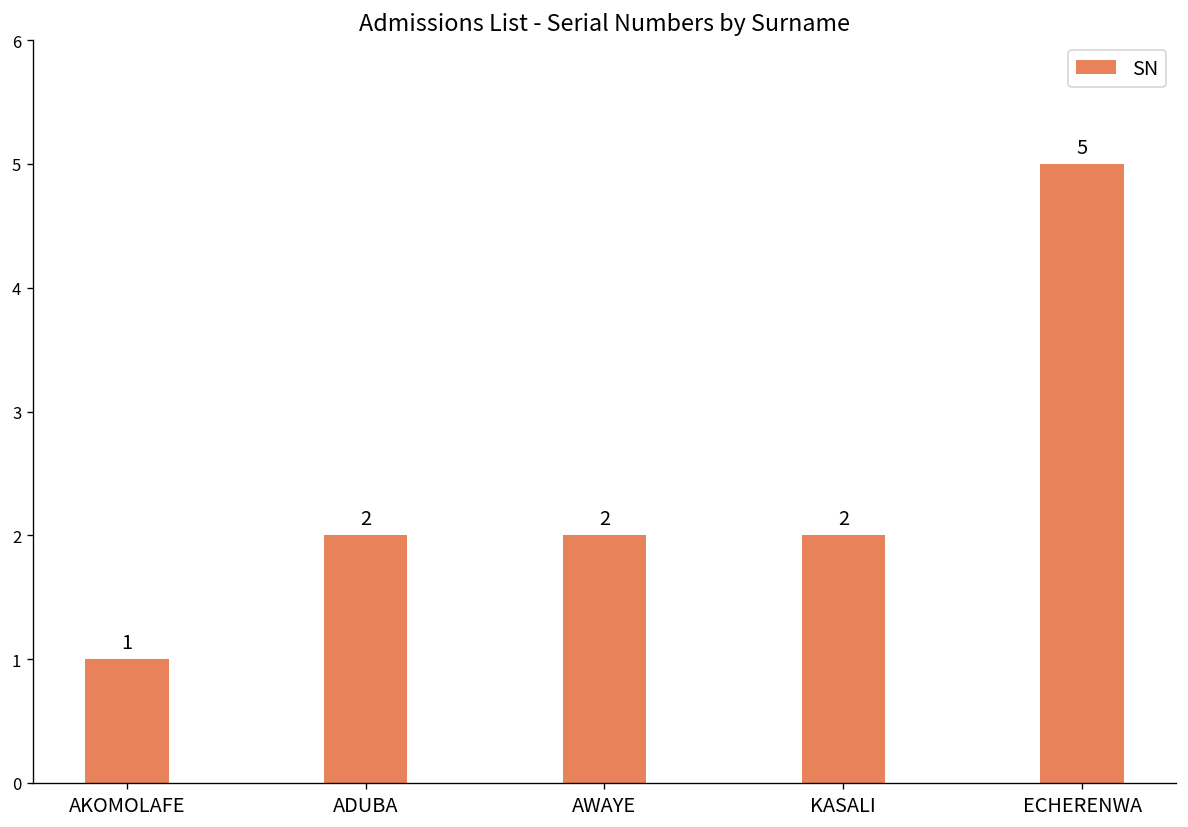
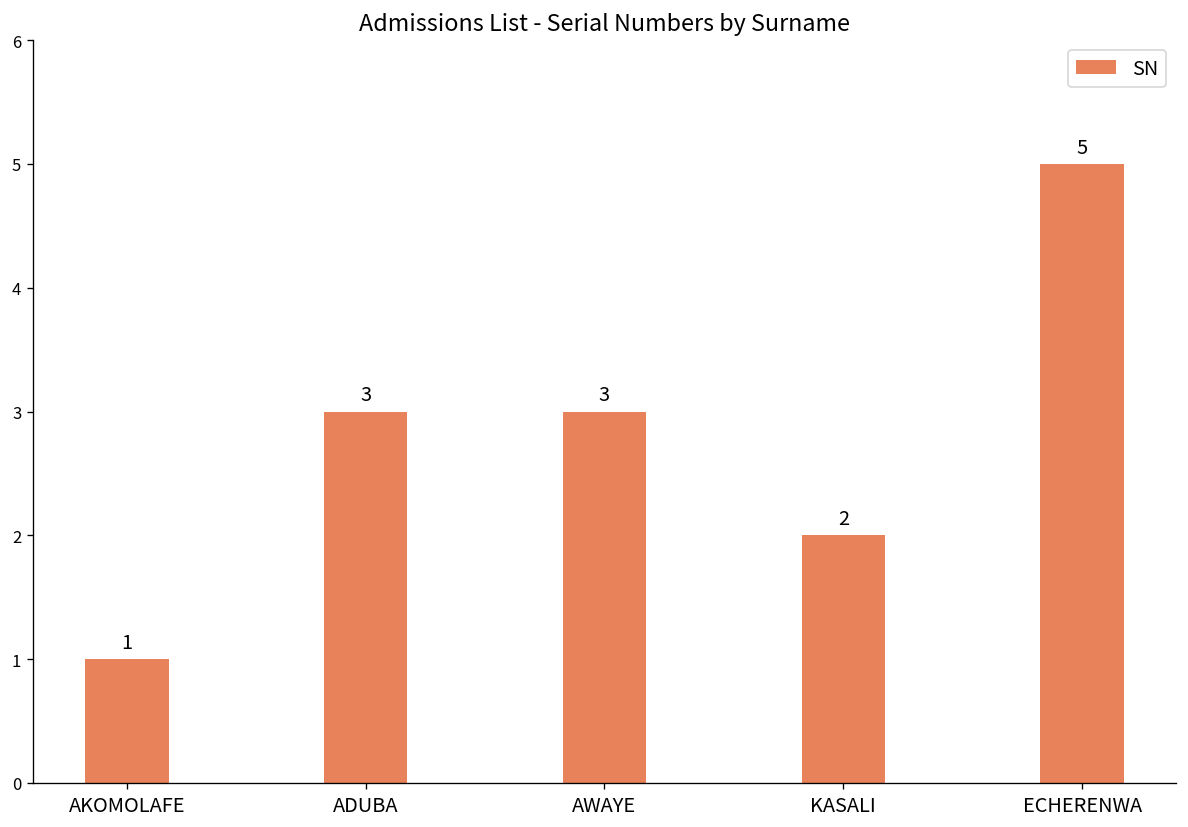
  {
    "AKOMOLAFE": 1,
-   "ADUBA": 2,
-   "AWAYE": 2,
+   "ADUBA": 3,
+   "AWAYE": 3,
    "KASALI": 2,
    "ECHERENWA": 5
  }
